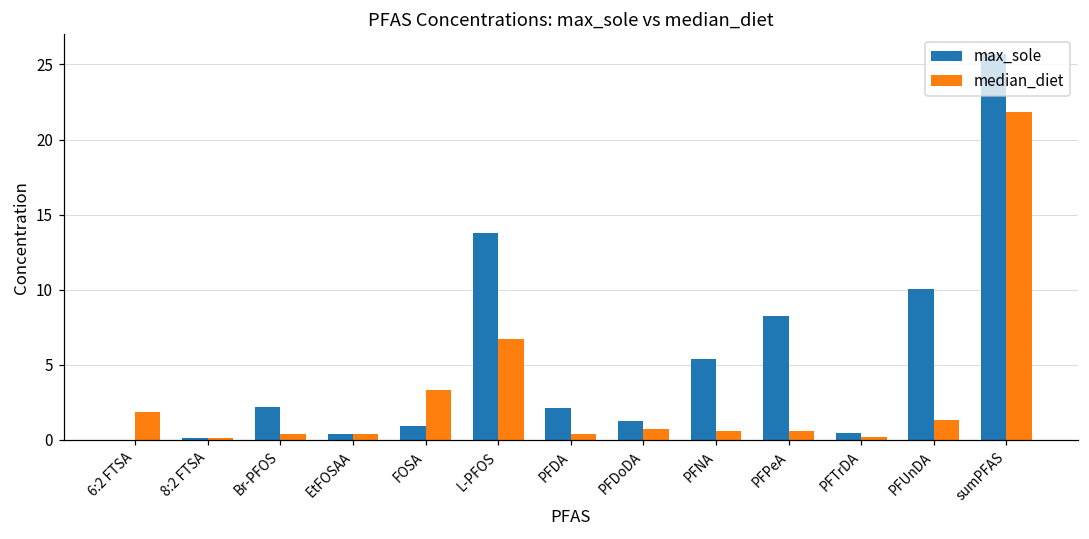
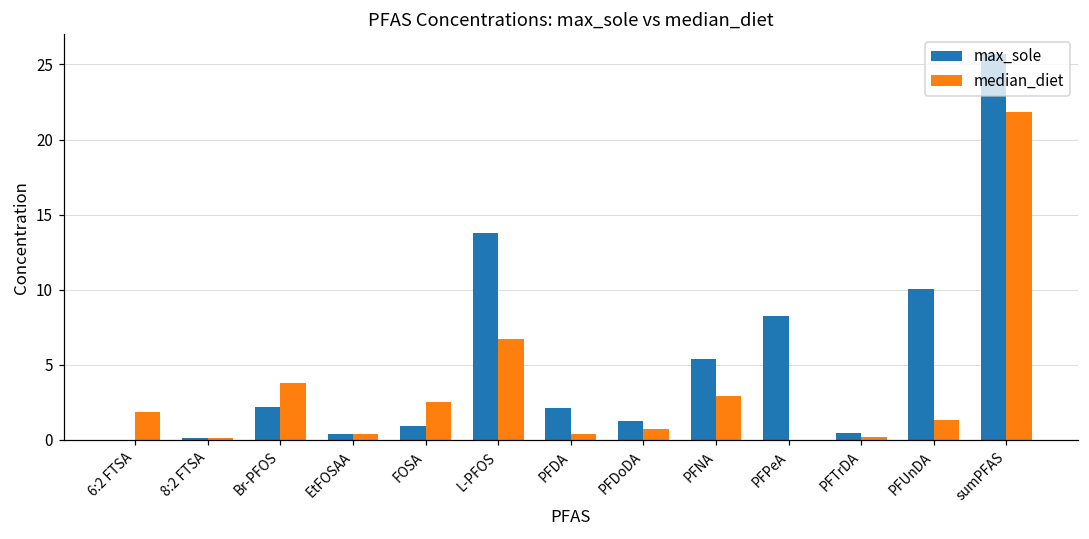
  {
    "max_sole": {
      "6:2 FTSA": 0.0,
      "Br-PFOS": 2.2,
      "EtFOSAA": 0.4,
      "FOSA": 0.9,
      "L-PFOS": 13.8,
      "PFDA": 2.2,
      "PFDoDA": 1.2,
      "PFNA": 5.4,
      "PFPeA": 8.3,
      "PFTrDA": 0.5,
      "PFUnDA": 10.1
    },
    "median_diet": {
      "6:2 FTSA": 1.9,
-     "Br-PFOS": 0.4,
+     "Br-PFOS": 3.8,
      "EtFOSAA": 0.4,
-     "FOSA": 3.3,
+     "FOSA": 2.5,
      "L-PFOS": 6.7,
      "PFDA": 0.4,
      "PFDoDA": 0.7,
-     "PFNA": 0.6,
-     "PFPeA": 0.6,
+     "PFNA": 2.9,
+     "PFPeA": 0.0,
      "PFUnDA": 1.3,
      "sumPFAS": 21.8
    }
  }
